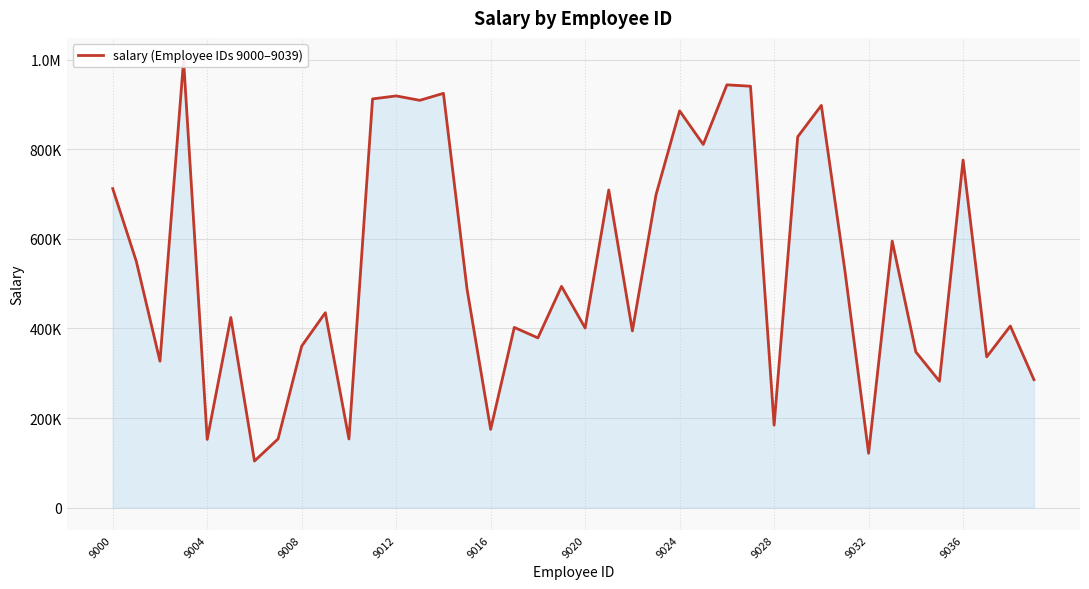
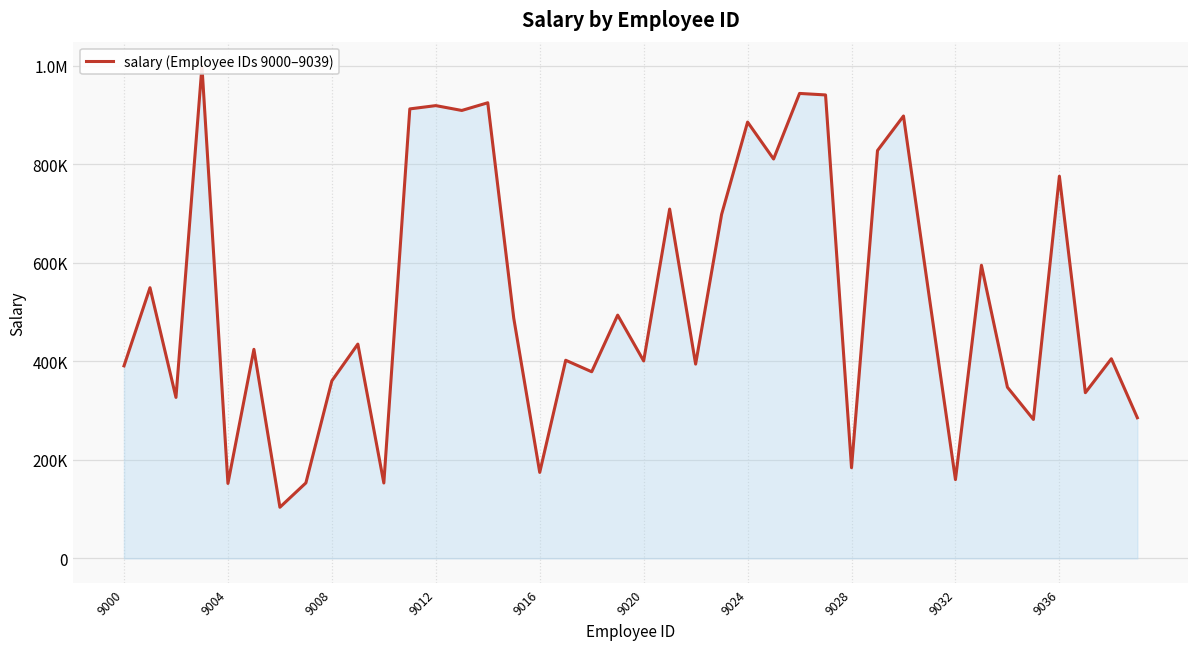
  {
-   "9000": 710000,
+   "9000": 390000,
    "9004": 150000,
    "9008": 360000,
    "9012": 920000,
    "9016": 170000,
    "9020": 400000,
    "9024": 890000,
    "9028": 180000,
-   "9032": 120000,
+   "9032": 160000,
    "9036": 780000
  }
